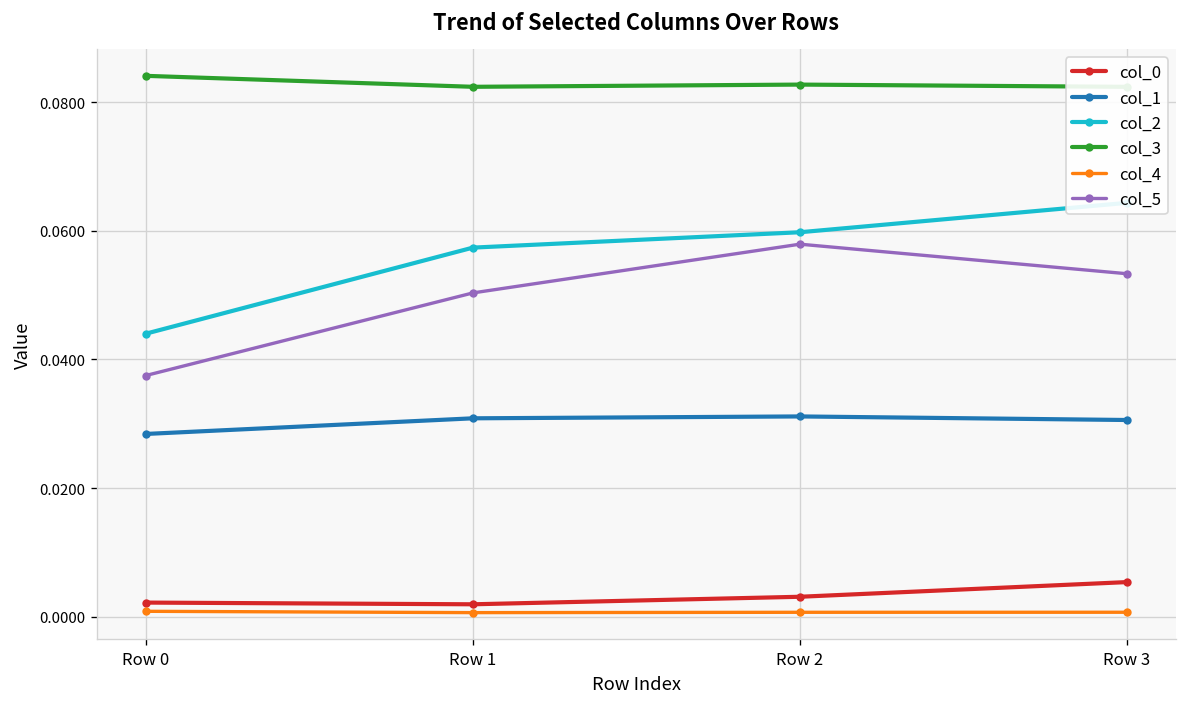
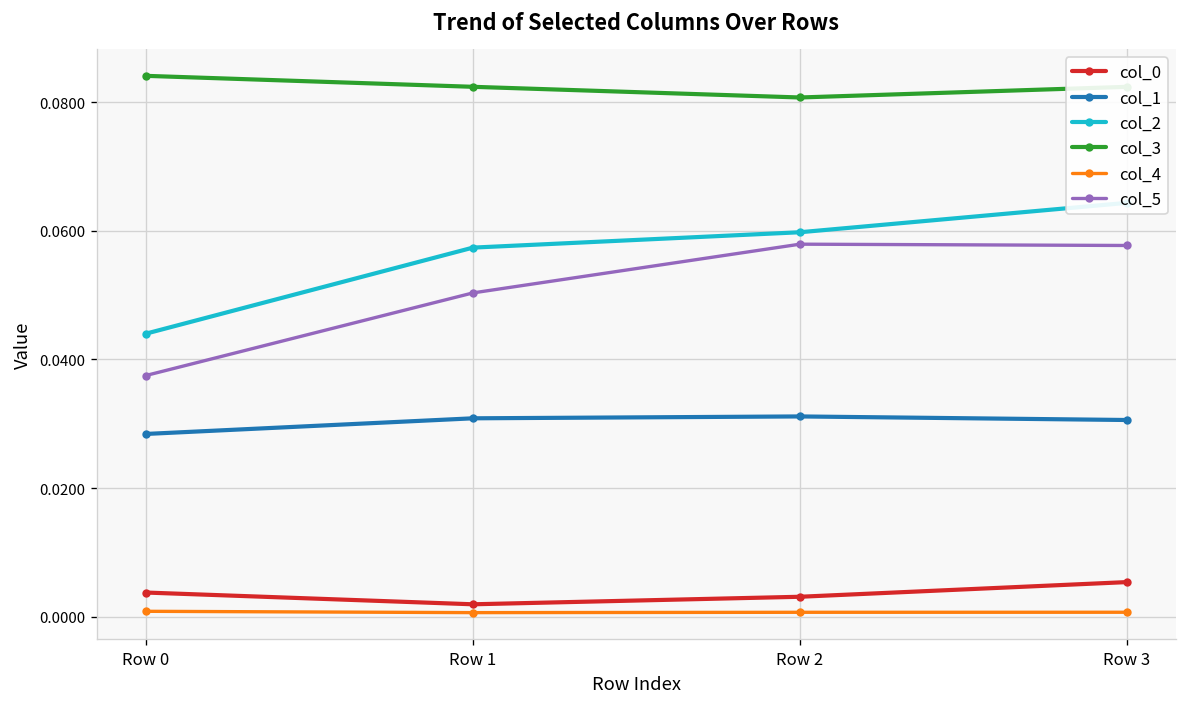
  {
    "col_0": {
-     "Row 0": 0.002,
+     "Row 0": 0.004,
      "Row 1": 0.002,
      "Row 2": 0.003,
      "Row 3": 0.005
    },
    "col_1": {
      "Row 0": 0.028,
      "Row 1": 0.031,
      "Row 2": 0.031,
      "Row 3": 0.031
    },
    "col_2": {
      "Row 0": 0.044,
      "Row 1": 0.057,
      "Row 2": 0.060
    },
    "col_3": {
      "Row 0": 0.084,
      "Row 1": 0.082,
-     "Row 2": 0.083
+     "Row 2": 0.081
    },
    "col_4": {
      "Row 0": 0.001,
      "Row 1": 0.001,
      "Row 2": 0.001,
      "Row 3": 0.001
    },
    "col_5": {
      "Row 0": 0.038,
      "Row 1": 0.050,
      "Row 2": 0.058,
-     "Row 3": 0.053
+     "Row 3": 0.058
    }
  }
